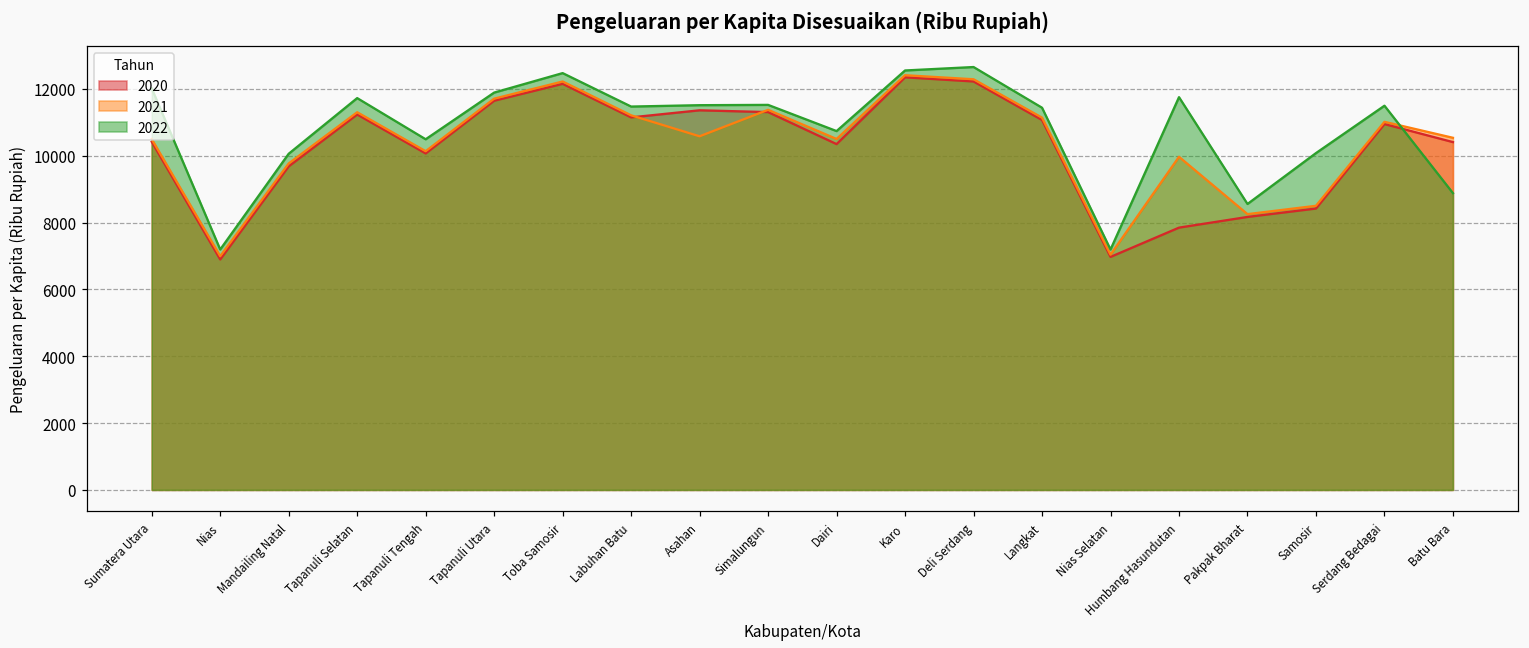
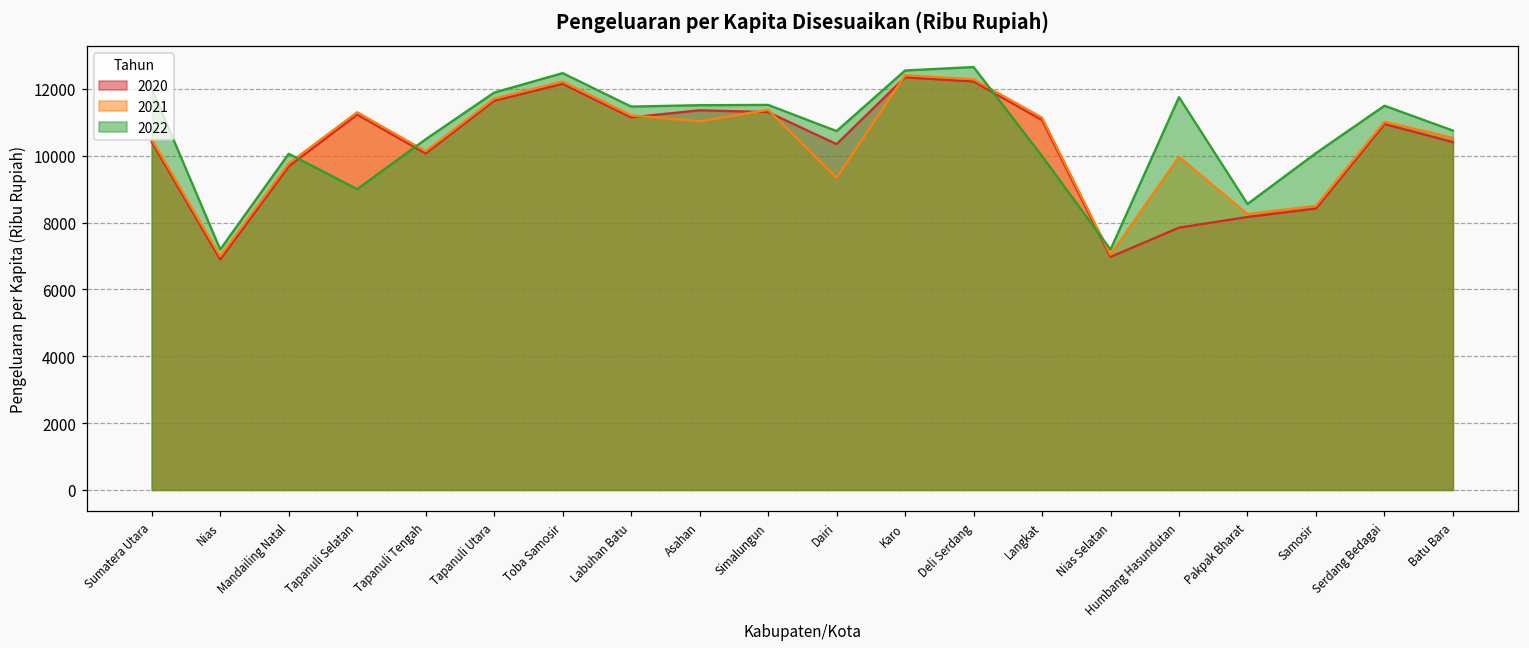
  {
    "2020": {
      "Nias": 6900,
      "Mandailing Natal": 9700,
      "Asahan": 11400,
      "Dairi": 10400,
      "Humbang Hasundutan": 7900,
      "Batu Bara": 10400
    },
    "2021": {
      "Nias": 7000,
      "Mandailing Natal": 9800,
-     "Asahan": 10600,
-     "Dairi": 10500,
+     "Asahan": 11000,
+     "Dairi": 9300,
      "Humbang Hasundutan": 10000,
      "Batu Bara": 10500
    },
    "2022": {
      "Nias": 7200,
      "Mandailing Natal": 10100,
-     "Tapanuli Selatan": 11700,
+     "Tapanuli Selatan": 9000,
      "Tapanuli Tengah": 10500,
      "Tapanuli Utara": 11900,
      "Toba Samosir": 12500,
      "Labuhan Batu": 11500,
      "Asahan": 11500,
      "Simalungun": 11500,
      "Dairi": 10700,
      "Karo": 12600,
      "Deli Serdang": 12700,
-     "Langkat": 11400,
+     "Langkat": 10000,
      "Nias Selatan": 7200,
      "Humbang Hasundutan": 11800,
      "Pakpak Bharat": 8600,
      "Samosir": 10100,
      "Serdang Bedagai": 11500,
-     "Batu Bara": 8900
+     "Batu Bara": 10800
    }
  }
